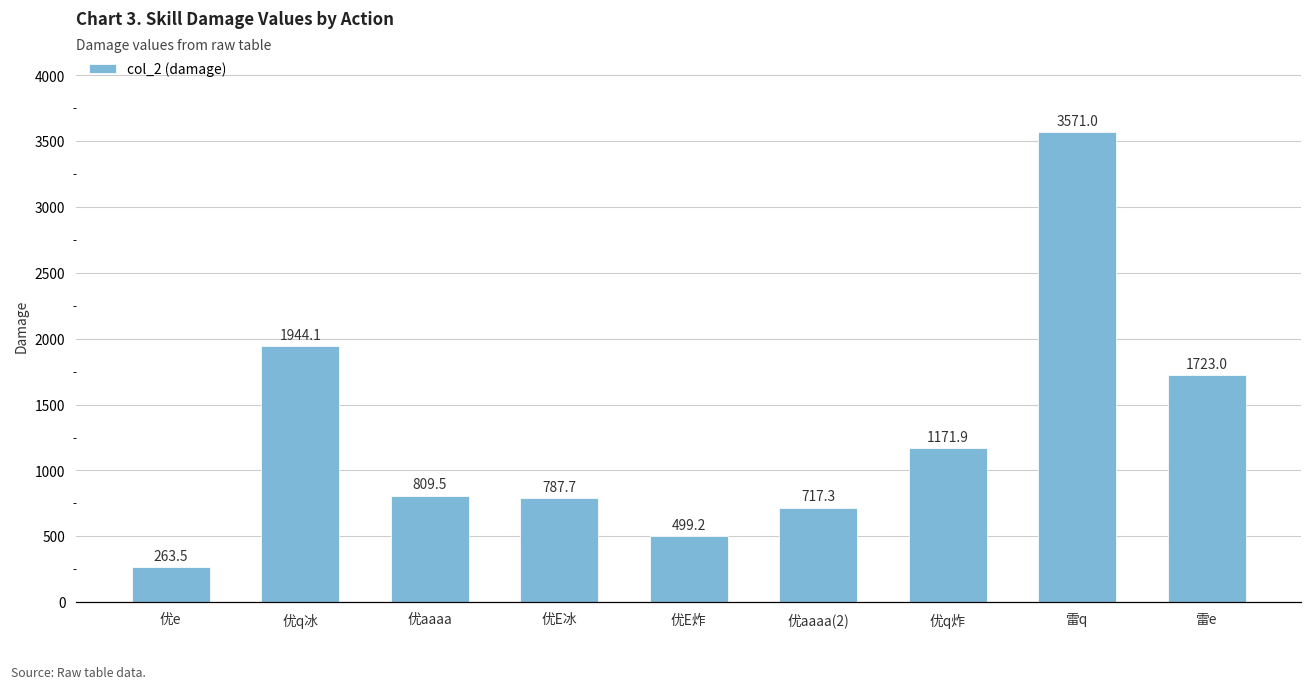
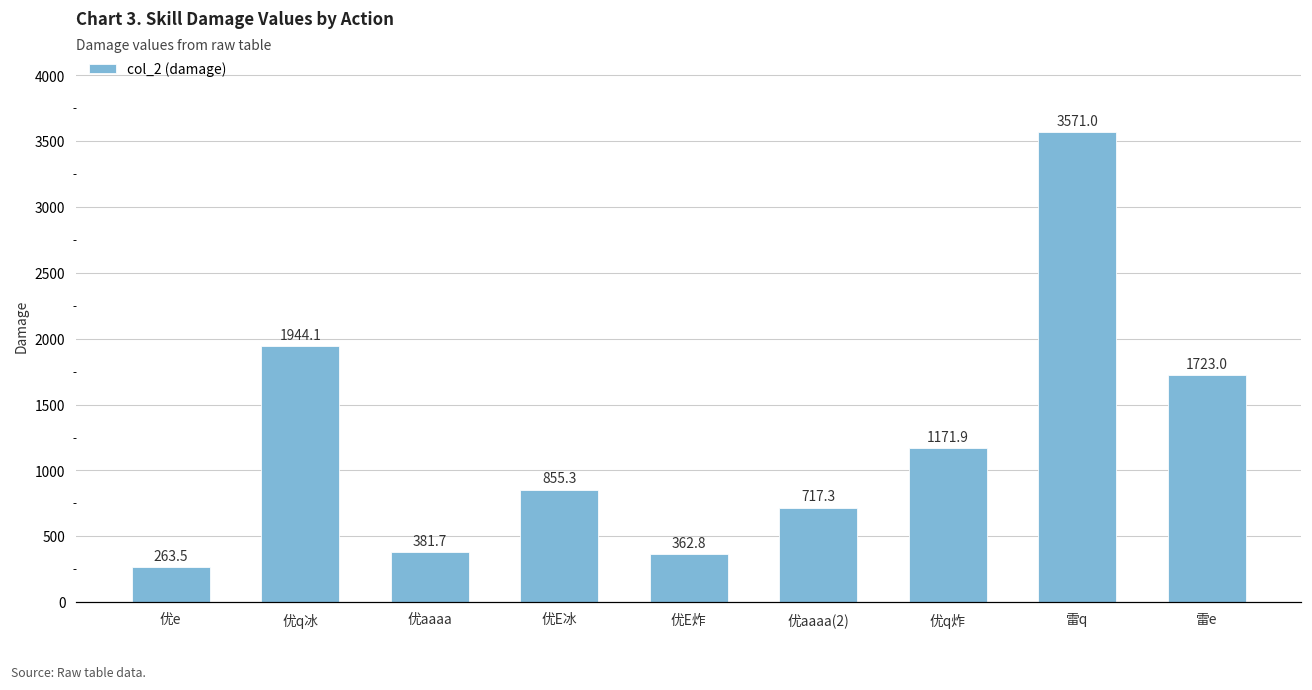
  {
    "优e": 263.5,
    "优q冰": 1944.1,
-   "优aaaa": 809.5,
-   "优E冰": 787.7,
-   "优E炸": 499.2,
+   "优aaaa": 381.7,
+   "优E冰": 855.3,
+   "优E炸": 362.8,
    "优aaaa(2)": 717.3,
    "优q炸": 1171.9,
    "雷q": 3571.0,
    "雷e": 1723.0
  }
